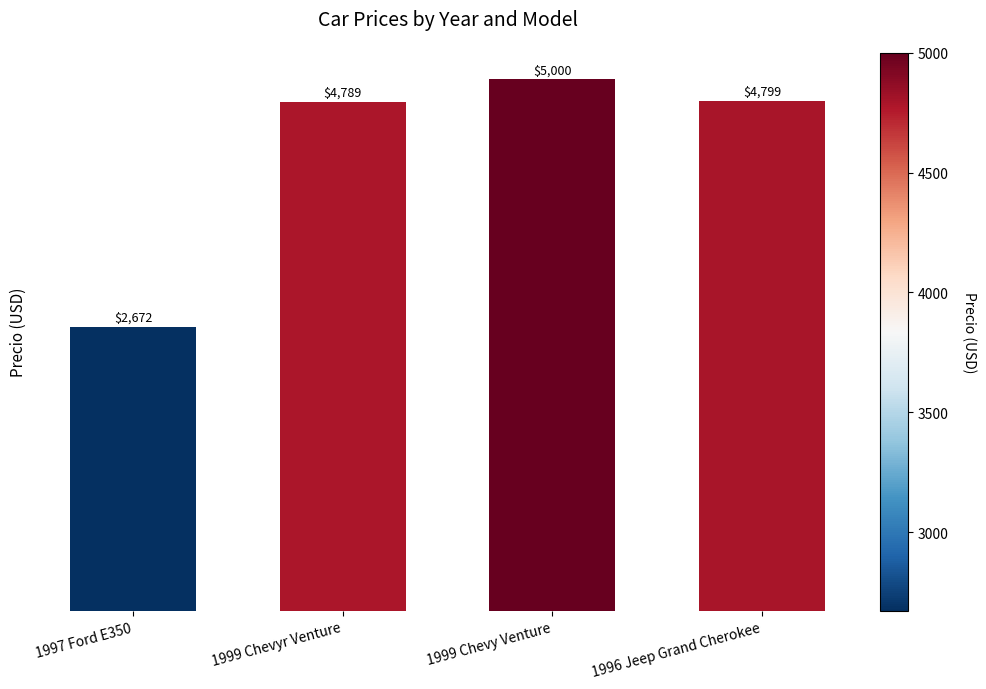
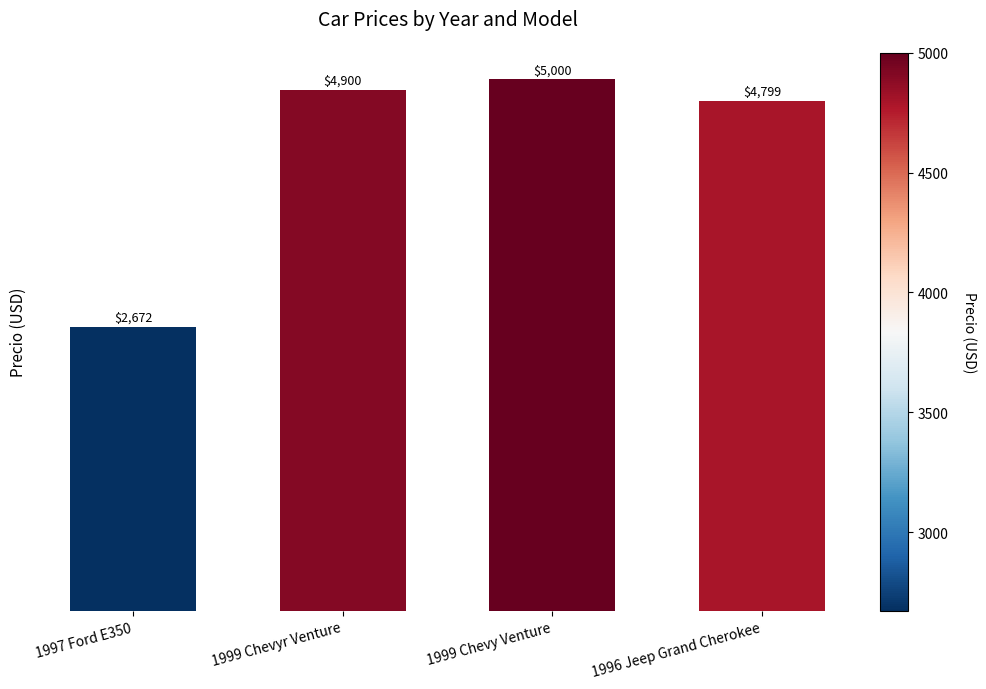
  {
    "1997 Ford E350": "$2,672",
-   "1999 Chevyr Venture": "$4,789",
+   "1999 Chevyr Venture": "$4,900",
    "1999 Chevy Venture": "$5,000",
    "1996 Jeep Grand Cherokee": "$4,799"
  }
